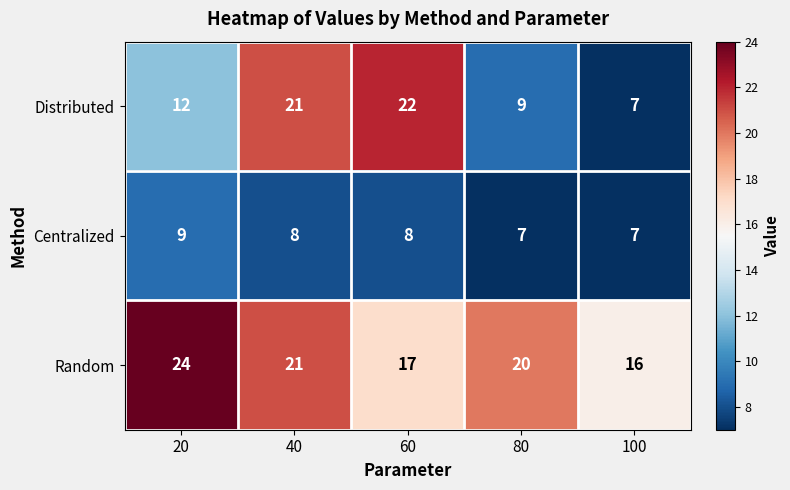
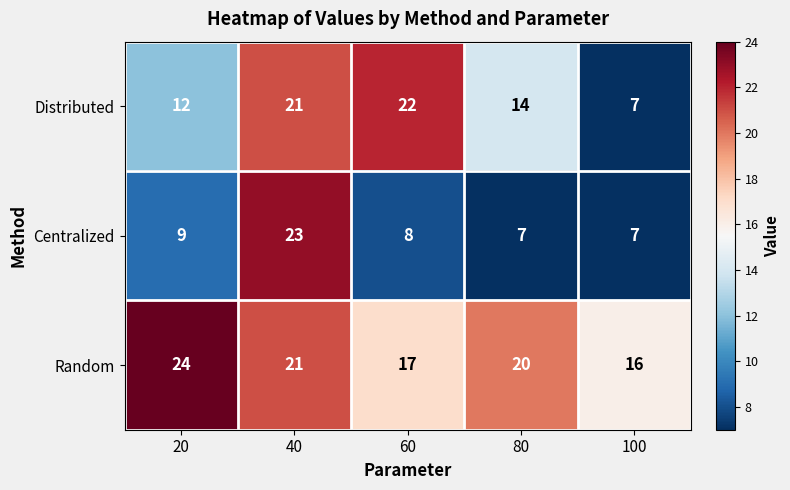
  {
    "Distributed": {
      "20": 12,
      "40": 21,
      "60": 22,
-     "80": 9,
+     "80": 14,
      "100": 7
    },
    "Centralized": {
      "20": 9,
-     "40": 8,
+     "40": 23,
      "60": 8,
      "80": 7,
      "100": 7
    },
    "Random": {
      "20": 24,
      "40": 21,
      "60": 17,
      "80": 20,
      "100": 16
    }
  }
